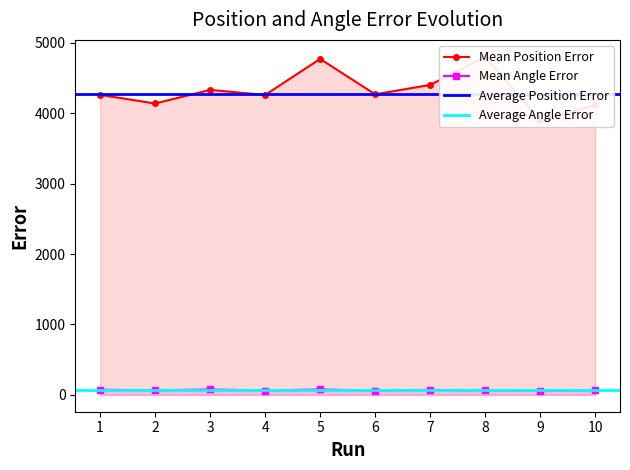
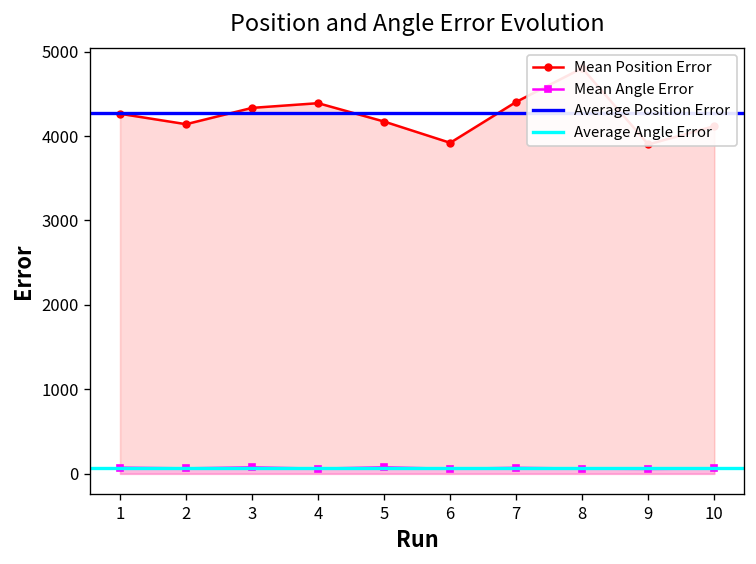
  {
    "Mean Position Error": {
      "1": 4300,
      "2": 4100,
      "3": 4300,
-     "4": 4300,
-     "5": 4800,
-     "6": 4300,
+     "4": 4400,
+     "5": 4200,
+     "6": 3900,
      "7": 4400
    },
    "Mean Angle Error": {
      "1": 100,
      "2": 100,
      "3": 100,
      "4": 100,
      "5": 100,
      "6": 100,
      "7": 100,
      "8": 100,
      "9": 100,
      "10": 100
    }
  }
